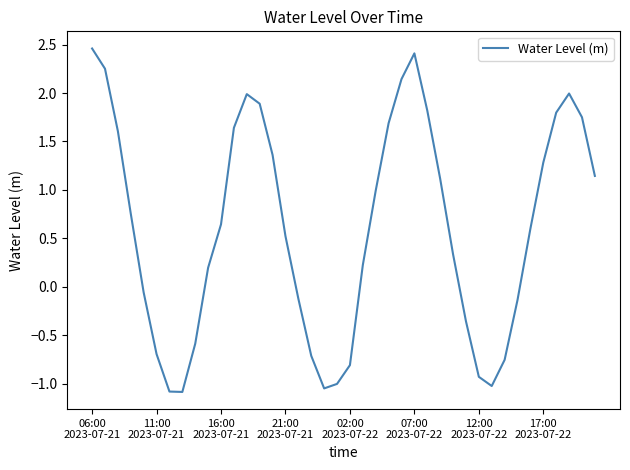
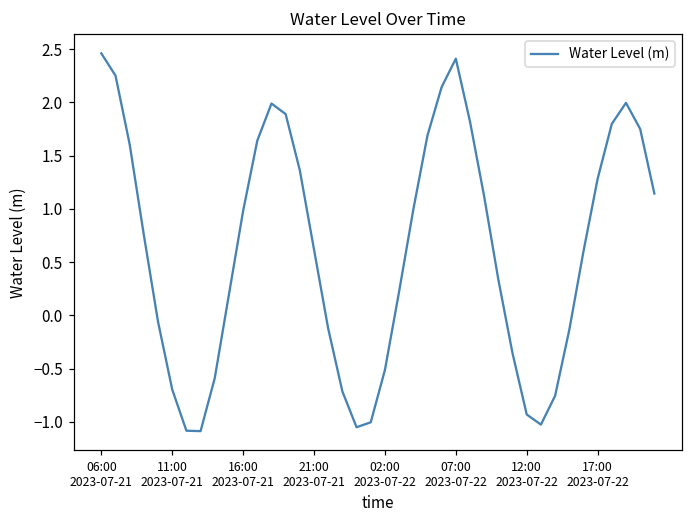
  {
    "06:00 2023-07-21": 2.5,
    "11:00 2023-07-21": -0.7,
-   "16:00 2023-07-21": 0.6,
-   "21:00 2023-07-21": 0.5,
-   "02:00 2023-07-22": -0.8,
+   "16:00 2023-07-21": 1.0,
+   "21:00 2023-07-21": 0.6,
+   "02:00 2023-07-22": -0.5,
    "07:00 2023-07-22": 2.4,
    "12:00 2023-07-22": -0.9,
    "17:00 2023-07-22": 1.3
  }
